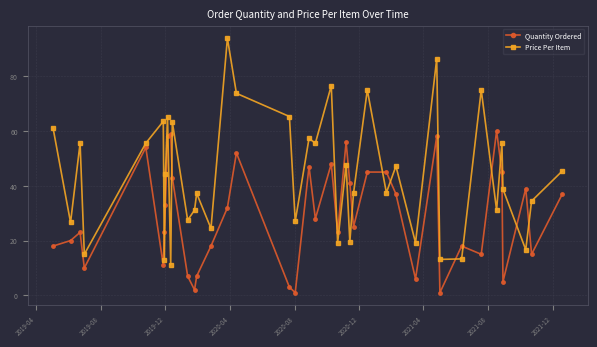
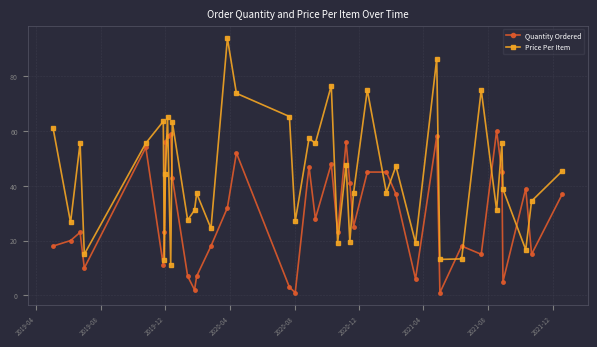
  {
    "Quantity Ordered": {
-     "2019-12": 33
+     "2019-12": 56
    },
    "Price Per Item": {
      "2019-12": 44
    }
  }
